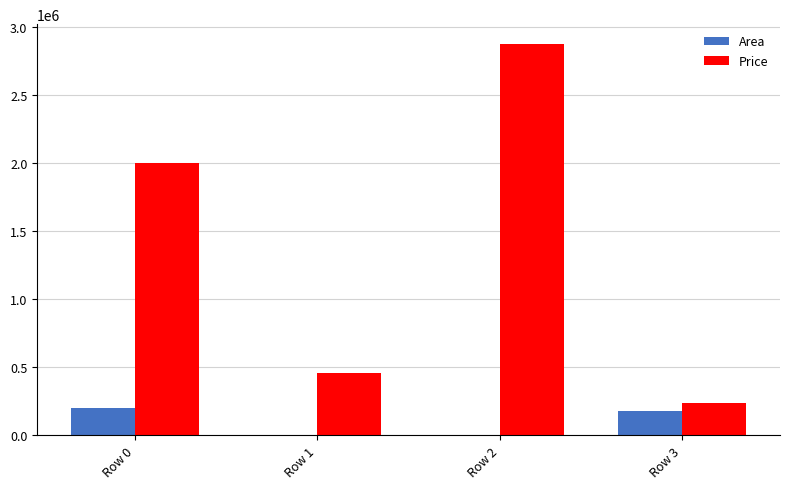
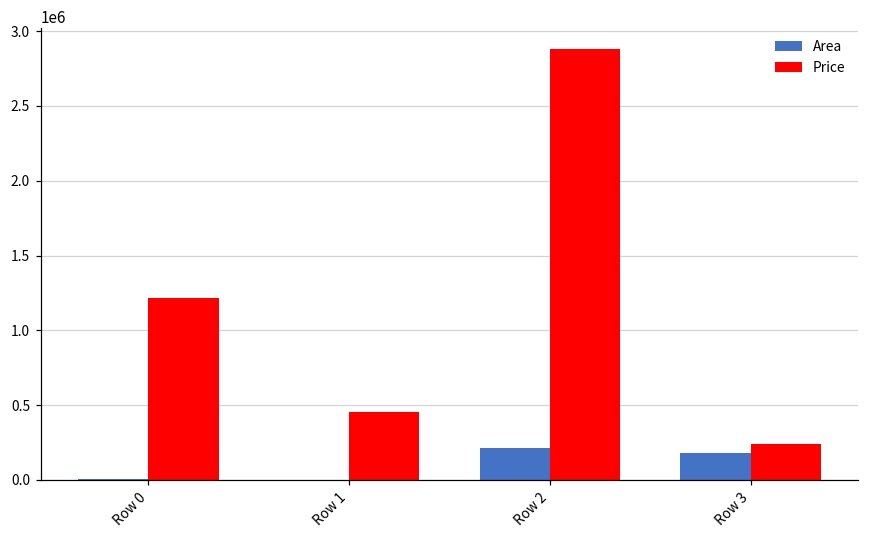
  {
    "Area": {
-     "Row 0": 200000,
-     "Row 2": 0,
+     "Row 0": 0,
+     "Row 2": 210000,
      "Row 3": 180000
    },
    "Price": {
-     "Row 0": 2000000,
+     "Row 0": 1210000,
      "Row 1": 450000,
      "Row 2": 2880000,
      "Row 3": 240000
    }
  }
